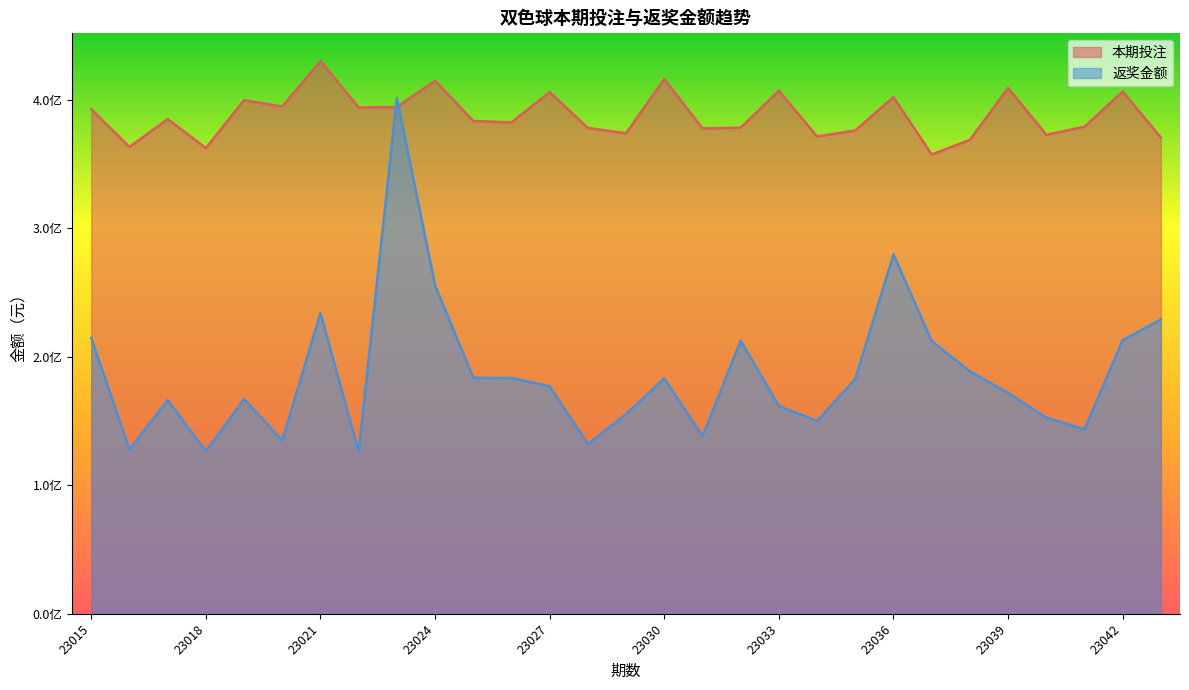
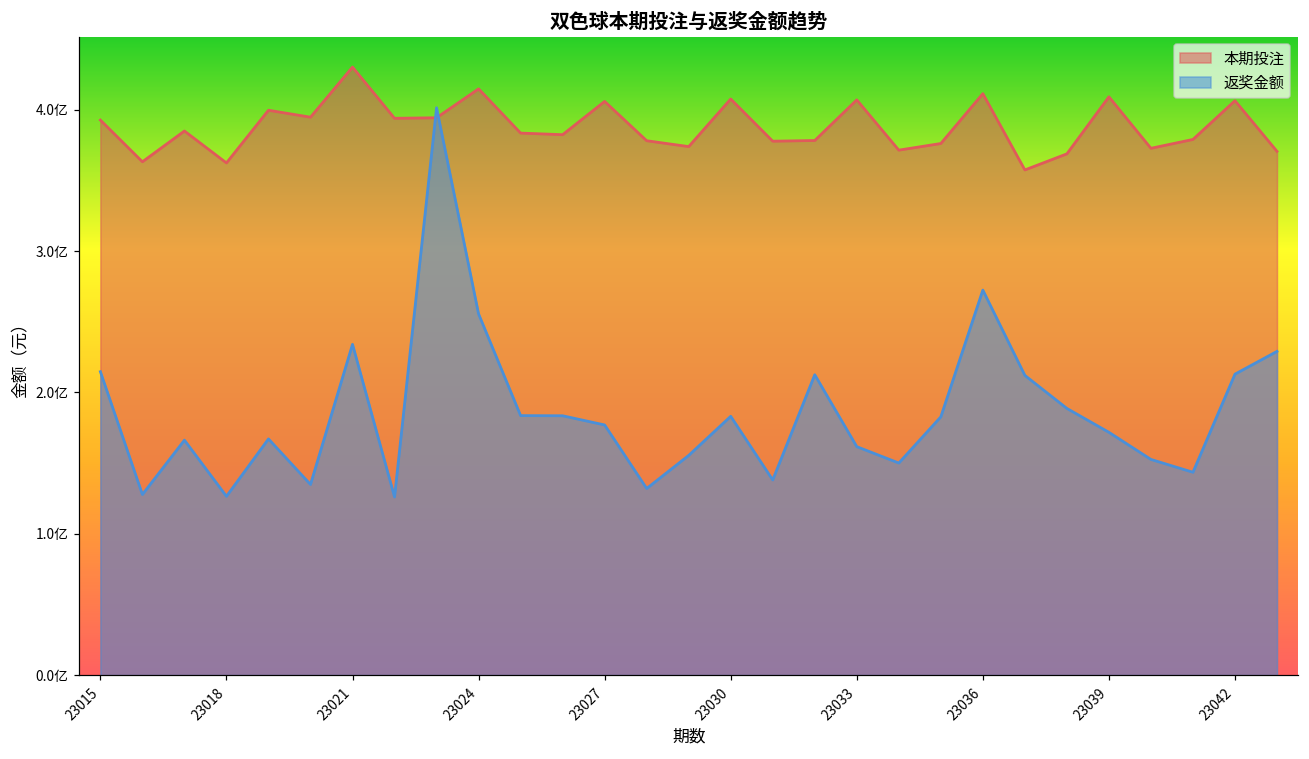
  {
    "本期投注": {
      "23015": "3.93亿",
      "23018": "3.62亿",
      "23021": "4.30亿",
      "23024": "4.15亿",
      "23027": "4.06亿",
-     "23030": "4.16亿",
+     "23030": "4.08亿",
      "23033": "4.07亿",
-     "23036": "4.02亿",
+     "23036": "4.11亿",
      "23039": "4.09亿",
      "23042": "4.06亿"
    },
    "返奖金额": {
      "23015": "2.15亿",
      "23018": "1.27亿",
      "23021": "2.34亿",
      "23024": "2.56亿",
      "23027": "1.77亿",
      "23030": "1.83亿",
      "23033": "1.62亿",
-     "23036": "2.80亿",
+     "23036": "2.72亿",
      "23039": "1.72亿",
      "23042": "2.13亿"
    }
  }
